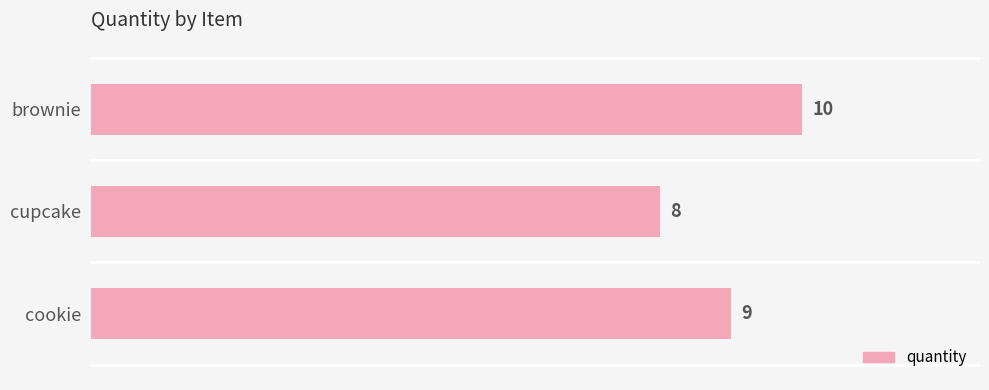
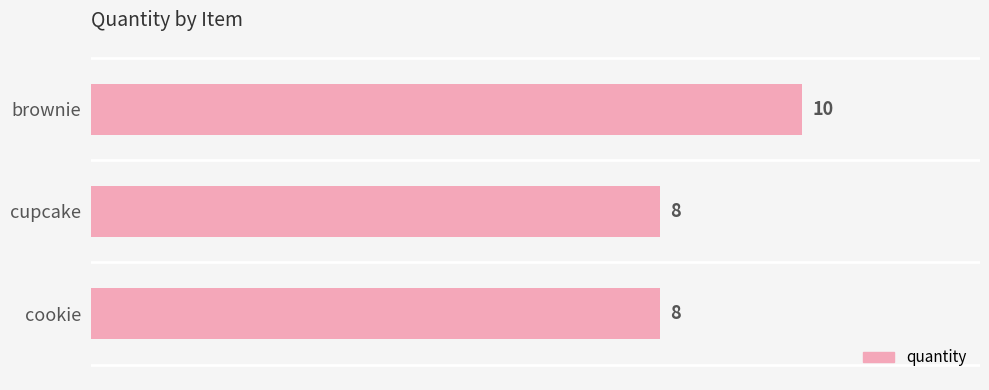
  {
    "brownie": 10,
    "cupcake": 8,
-   "cookie": 9
+   "cookie": 8
  }
